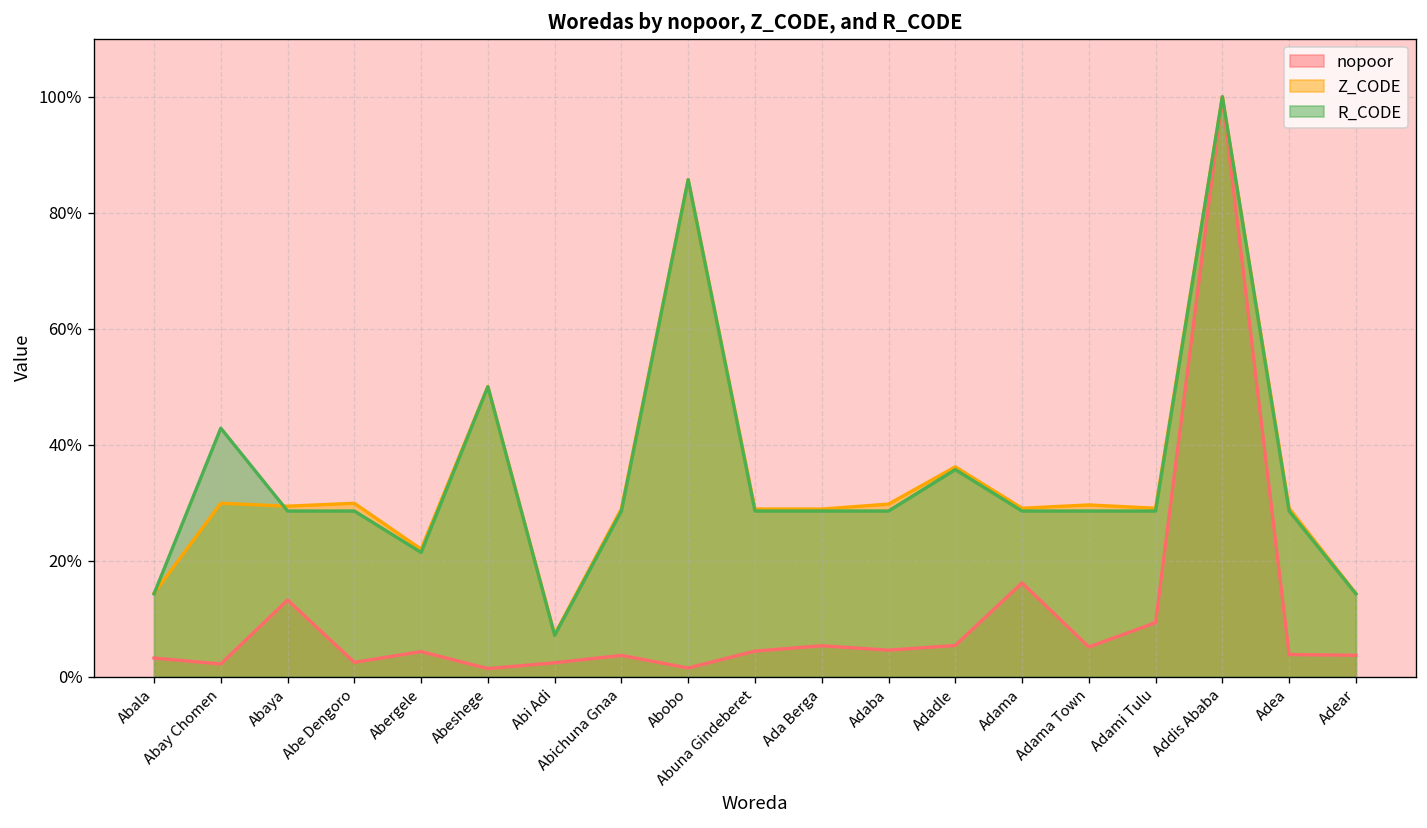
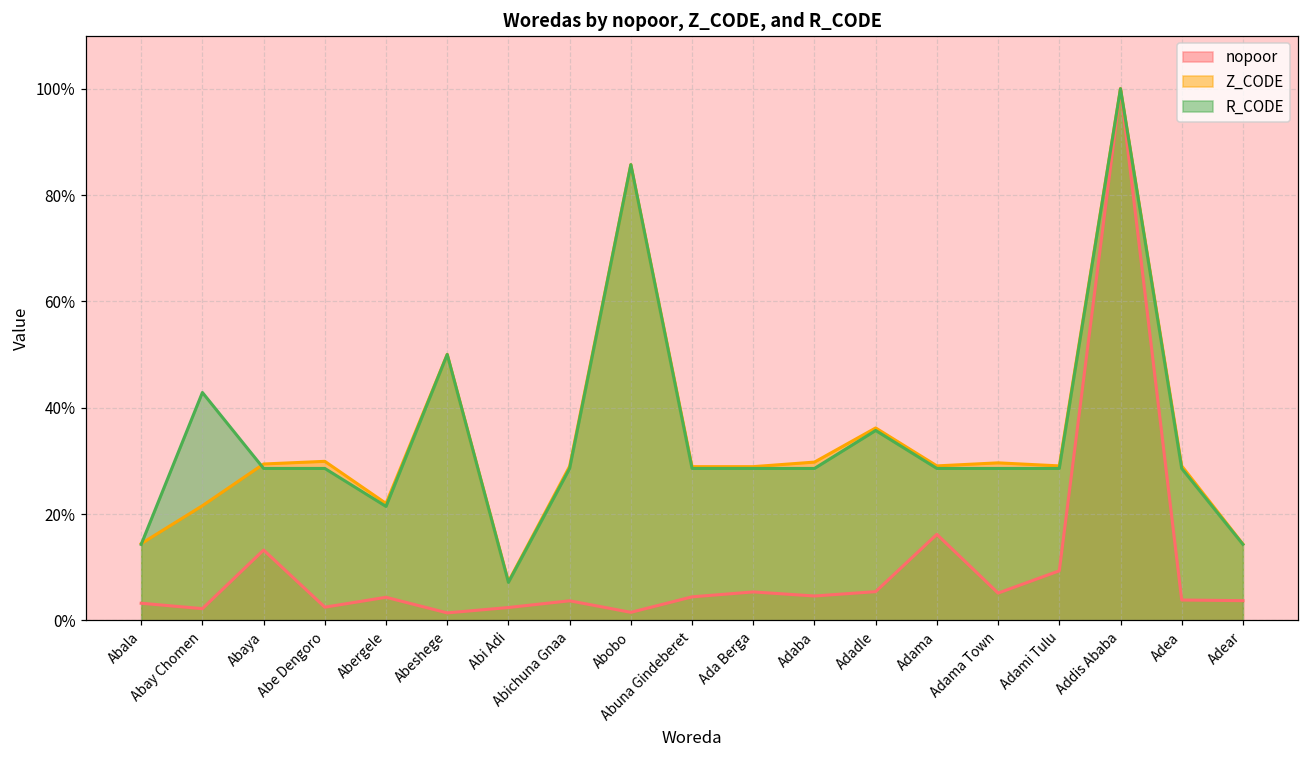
  {
    "nopoor": {
      "Abala": "3%",
      "Abay Chomen": "2%",
      "Abaya": "13%",
      "Abe Dengoro": "2%",
      "Abergele": "4%",
      "Abeshege": "1%",
      "Abi Adi": "2%",
      "Abichuna Gnaa": "4%",
      "Abobo": "2%",
      "Abuna Gindeberet": "4%",
      "Ada Berga": "5%",
      "Adaba": "5%",
      "Adadle": "5%",
      "Adama": "16%",
      "Adama Town": "5%",
      "Adami Tulu": "9%",
      "Adea": "4%",
      "Adear": "4%"
    },
    "Z_CODE": {
-     "Abay Chomen": "30%",
+     "Abay Chomen": "22%",
      "Abaya": "29%",
      "Abe Dengoro": "30%",
      "Abergele": "22%",
      "Adaba": "30%",
      "Adama Town": "30%"
    },
    "R_CODE": {
      "Abay Chomen": "43%",
      "Abaya": "29%",
      "Abe Dengoro": "29%",
      "Abergele": "21%",
      "Adaba": "29%",
      "Adama Town": "29%"
    }
  }
